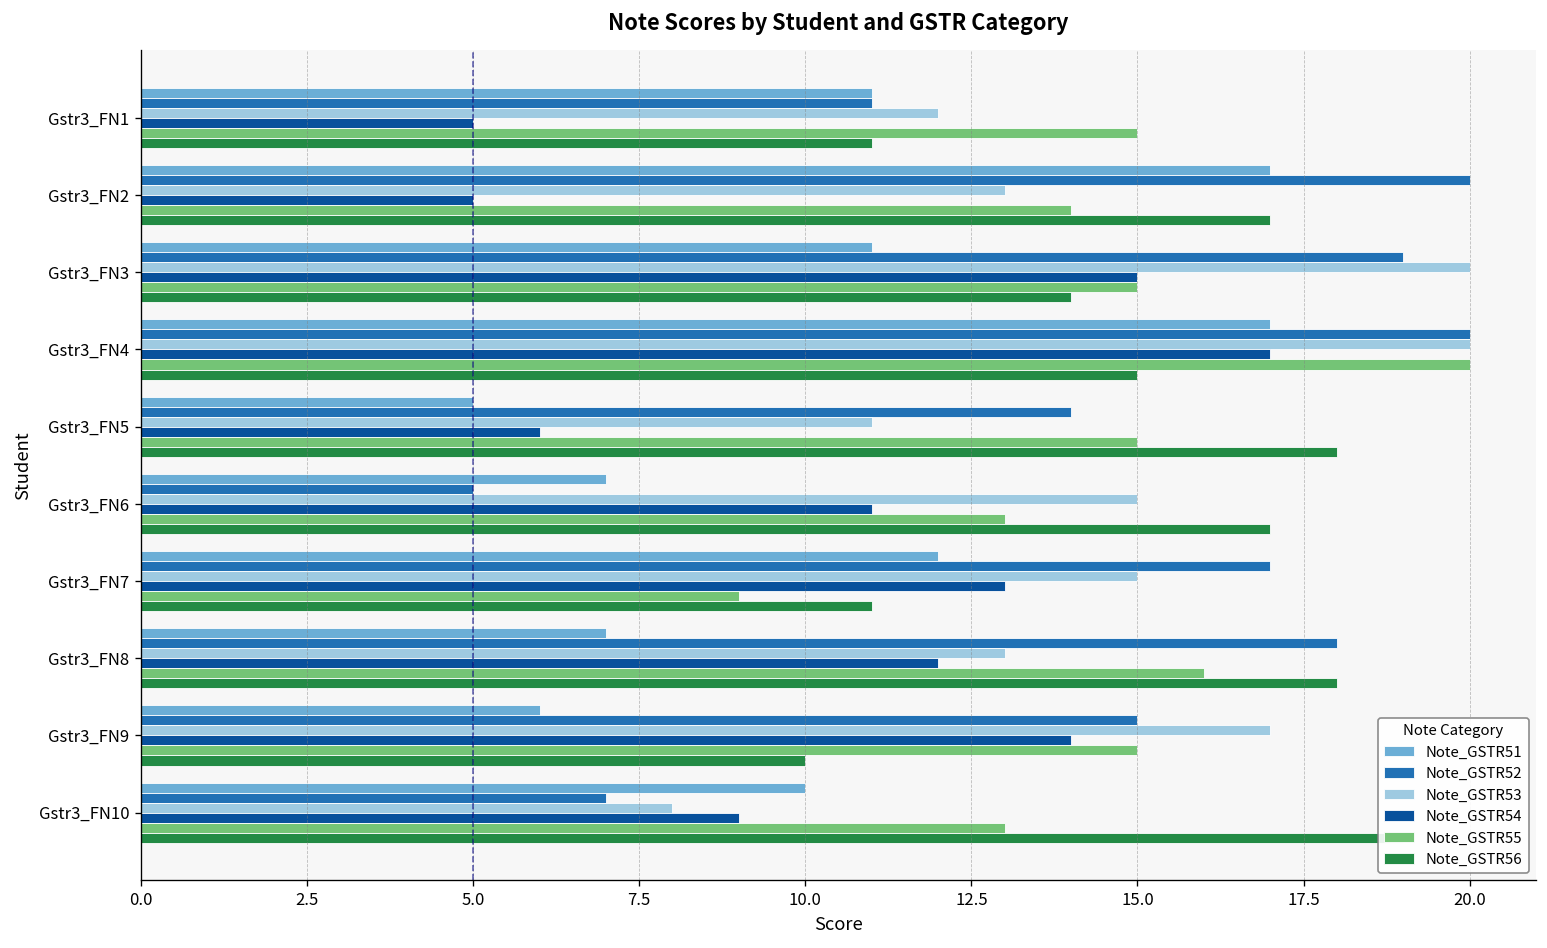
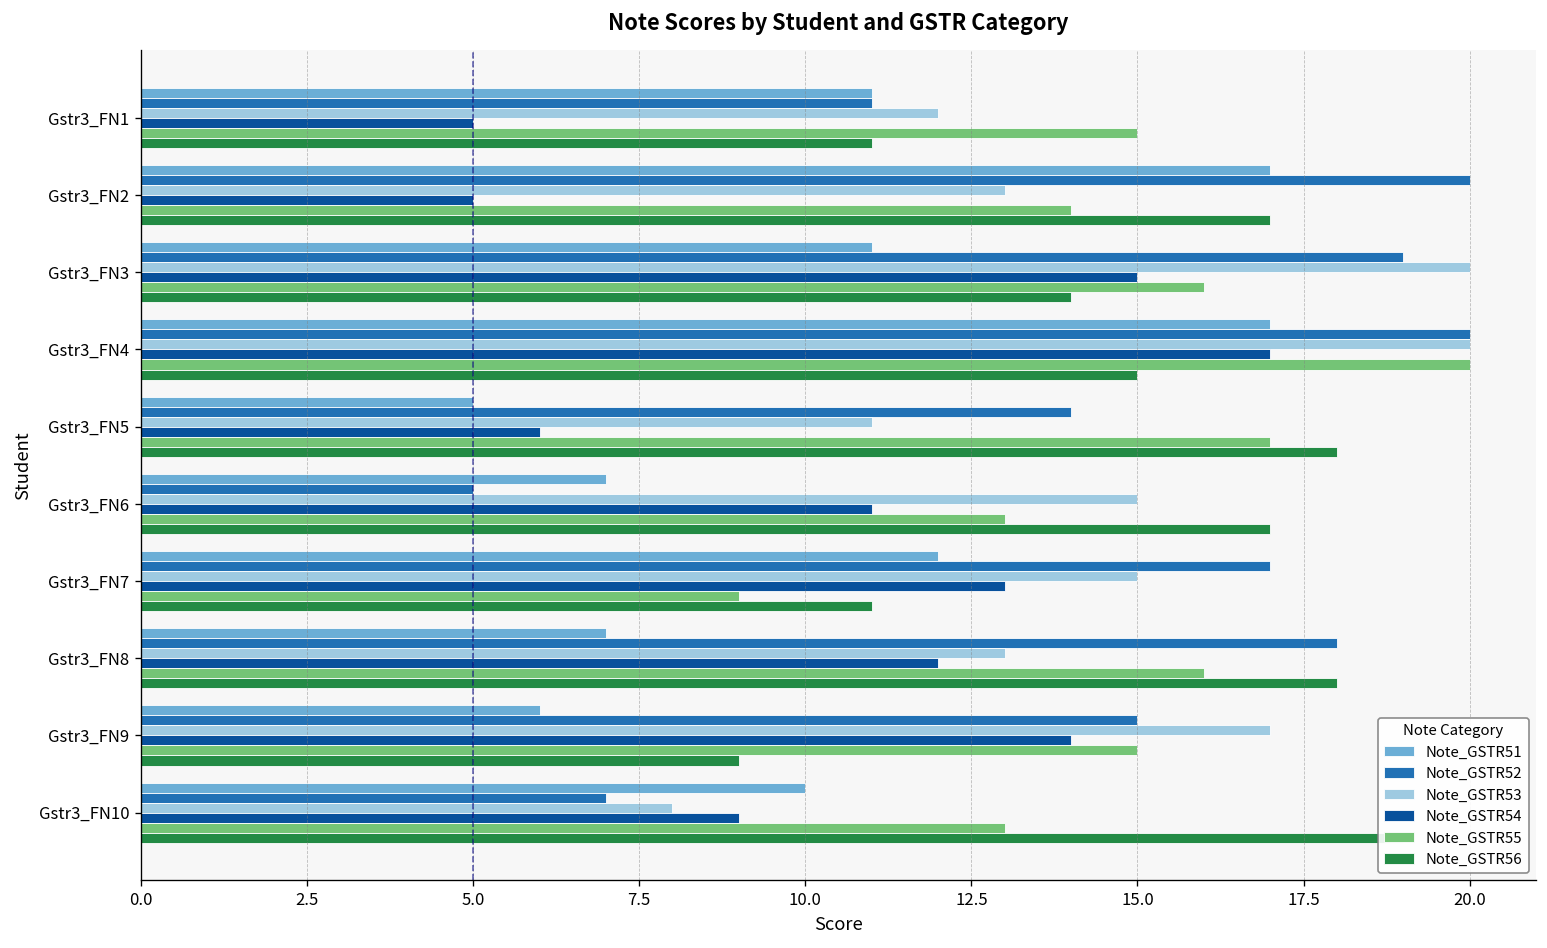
  {
    "Note_GSTR55": {
      "Gstr3_FN1": 15,
      "Gstr3_FN2": 14,
-     "Gstr3_FN3": 15,
+     "Gstr3_FN3": 16,
      "Gstr3_FN4": 20,
-     "Gstr3_FN5": 15,
+     "Gstr3_FN5": 17,
      "Gstr3_FN6": 13,
      "Gstr3_FN7": 9,
      "Gstr3_FN8": 16,
      "Gstr3_FN9": 15,
      "Gstr3_FN10": 13
    },
    "Note_GSTR56": {
      "Gstr3_FN1": 11,
      "Gstr3_FN2": 17,
      "Gstr3_FN3": 14,
      "Gstr3_FN4": 15,
      "Gstr3_FN5": 18,
      "Gstr3_FN6": 17,
      "Gstr3_FN7": 11,
      "Gstr3_FN8": 18,
-     "Gstr3_FN9": 10
+     "Gstr3_FN9": 9
    }
  }
